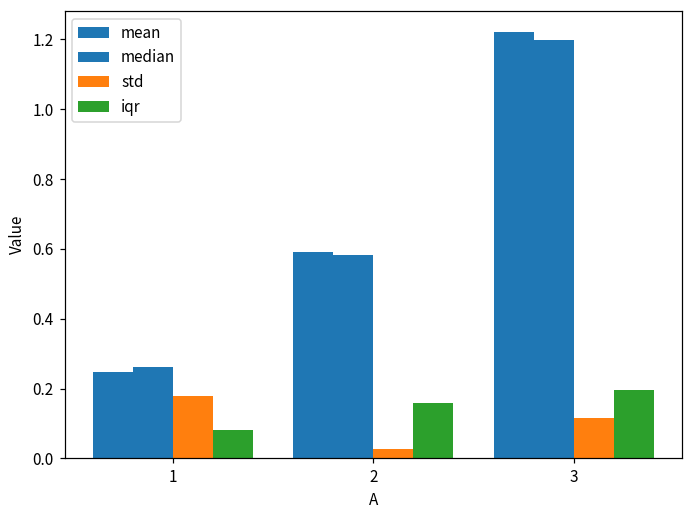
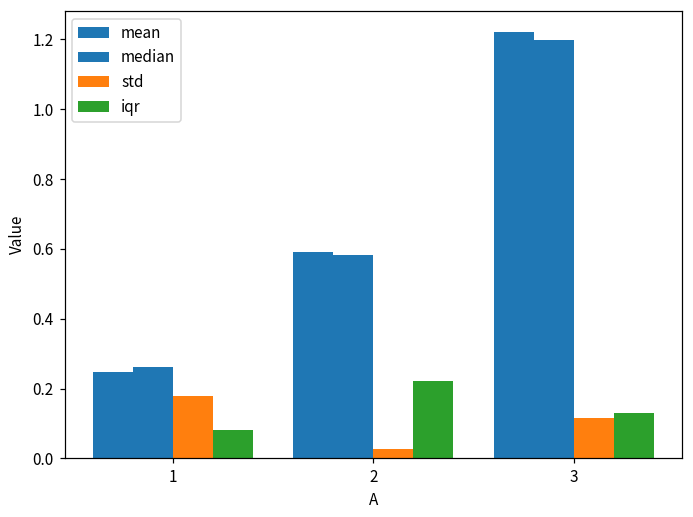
  {
    "std": {
      "1": 0.18,
      "2": 0.03,
      "3": 0.12
    },
    "iqr": {
      "1": 0.08,
-     "2": 0.16,
-     "3": 0.20
+     "2": 0.22,
+     "3": 0.13
    }
  }
